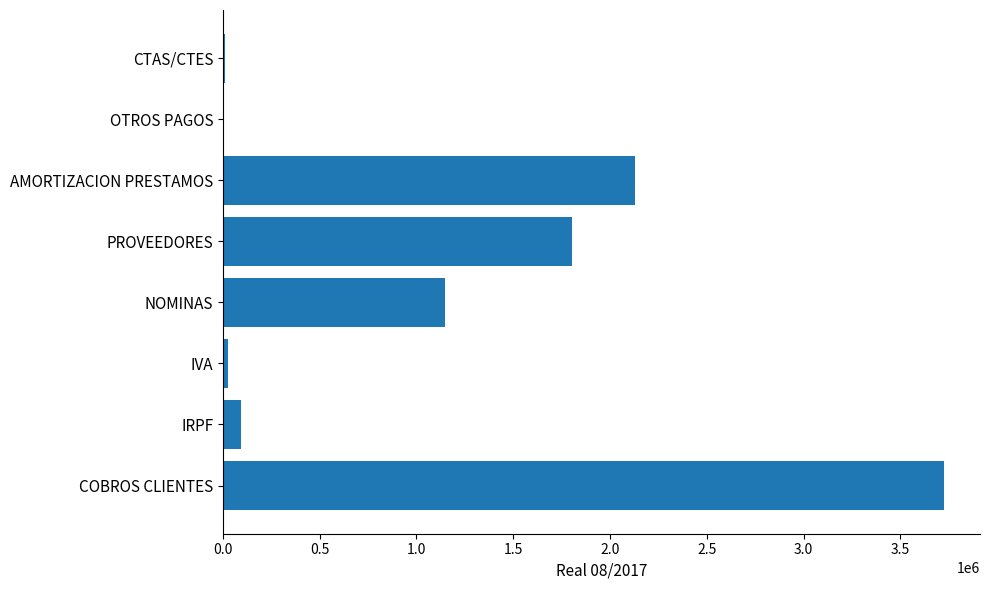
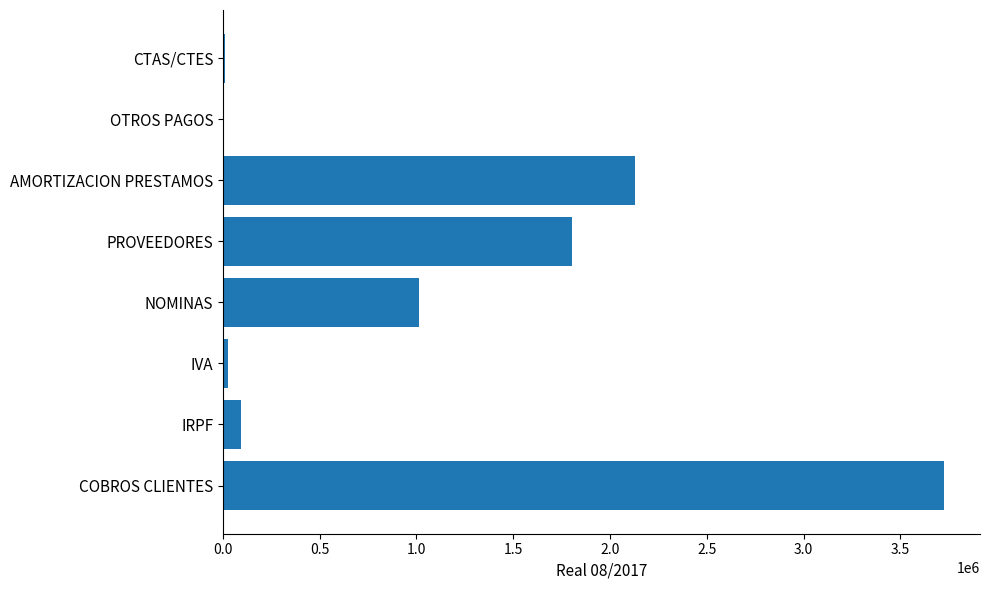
  {
    "AMORTIZACION PRESTAMOS": 2130000,
    "PROVEEDORES": 1800000,
-   "NOMINAS": 1140000,
+   "NOMINAS": 1010000,
    "IVA": 20000,
    "IRPF": 90000,
    "COBROS CLIENTES": 3730000
  }
